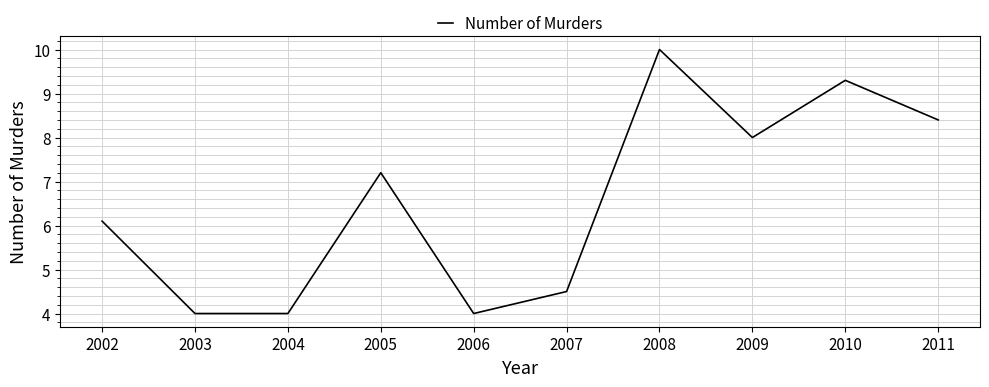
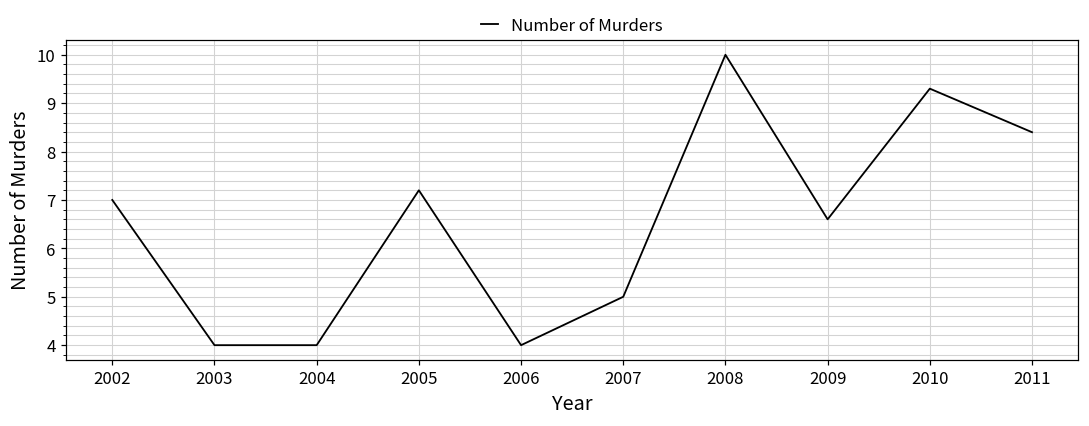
  {
-   "2002": 6.1,
+   "2002": 7.0,
    "2003": 4.0,
    "2004": 4.0,
    "2005": 7.2,
    "2006": 4.0,
-   "2007": 4.5,
+   "2007": 5.0,
    "2008": 10.0,
-   "2009": 8.0,
+   "2009": 6.6,
    "2010": 9.3,
    "2011": 8.4
  }
